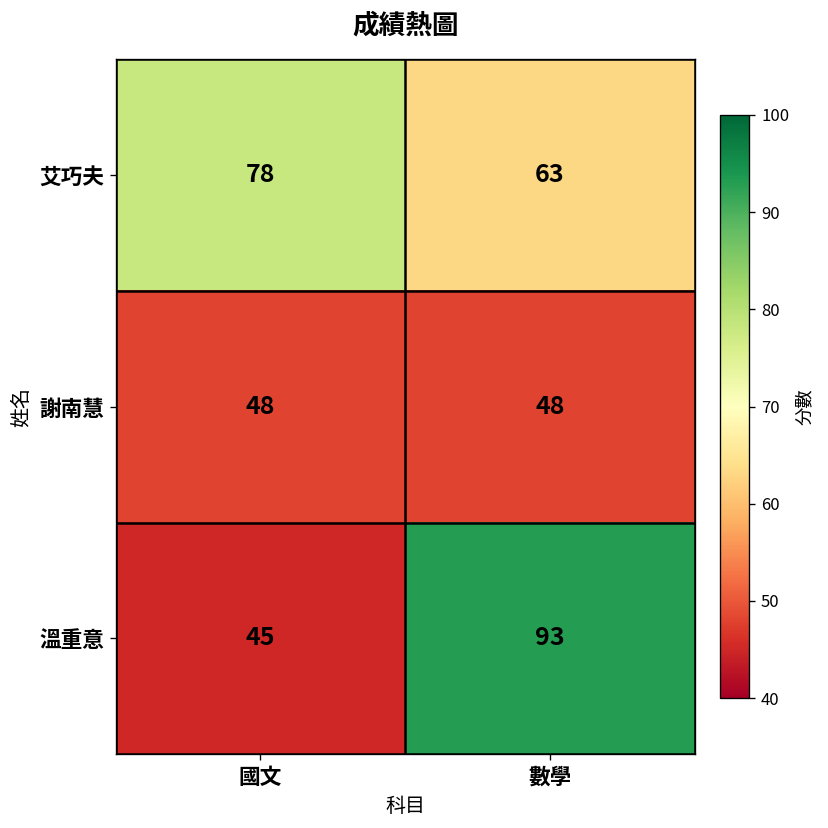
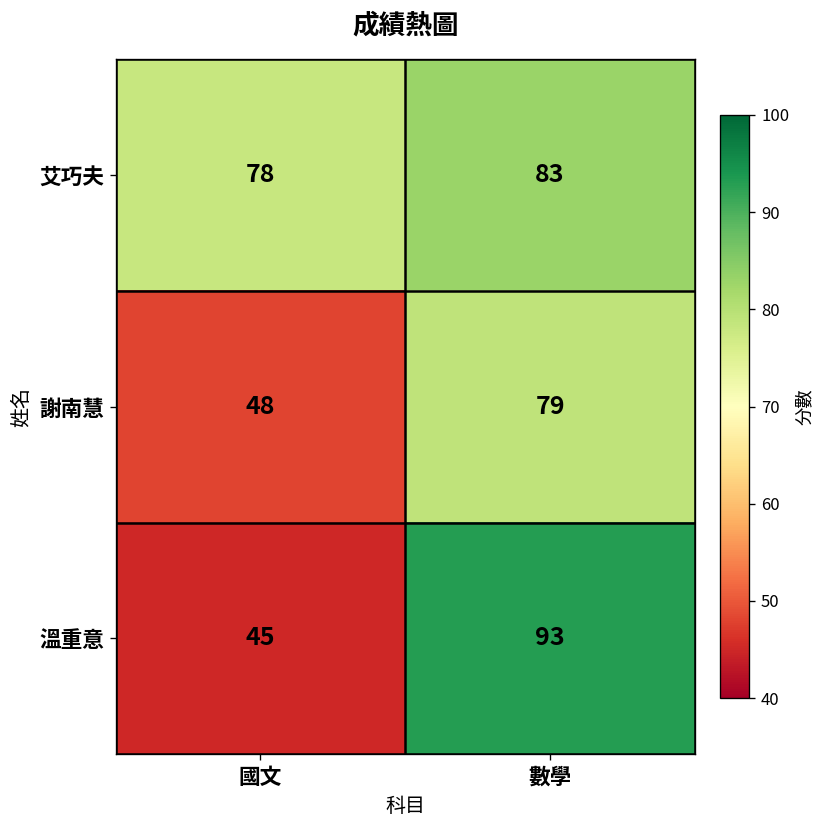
  {
    "艾巧夫": {
      "國文": 78,
-     "數學": 63
+     "數學": 83
    },
    "謝南慧": {
      "國文": 48,
-     "數學": 48
+     "數學": 79
    },
    "溫重意": {
      "國文": 45,
      "數學": 93
    }
  }
